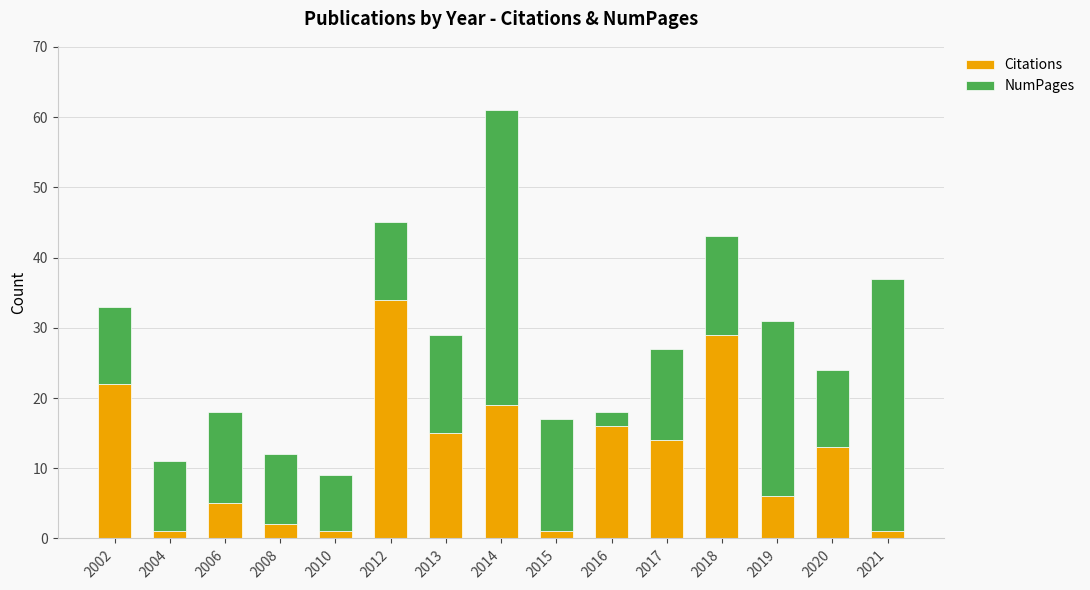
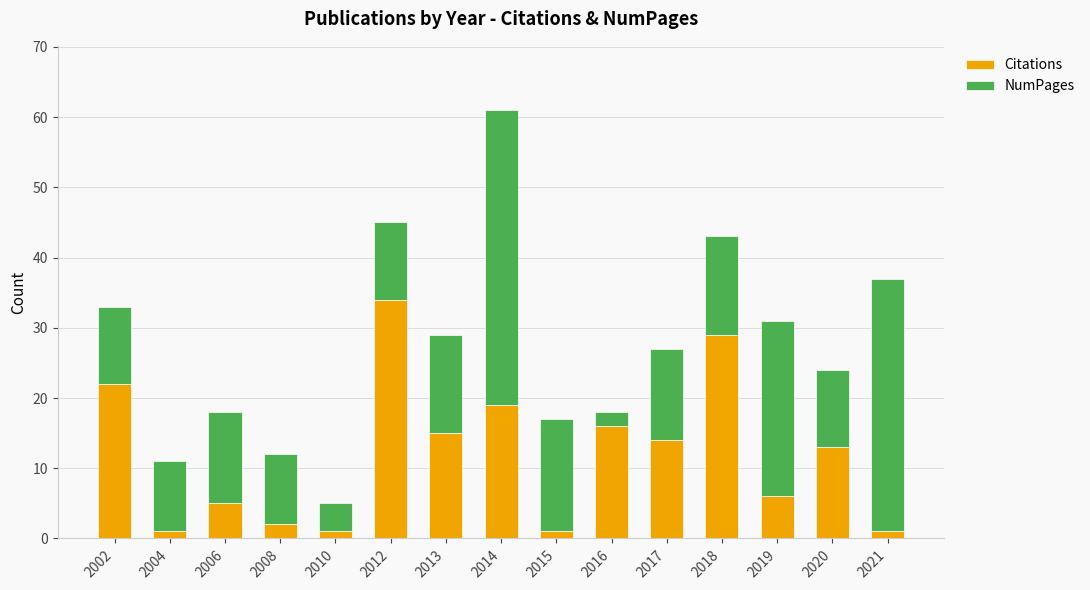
  {
    "Citations": {
      "2002": 22,
      "2004": 1,
      "2006": 5,
      "2008": 2,
      "2010": 1,
      "2012": 34,
      "2013": 15,
      "2014": 19,
      "2015": 1,
      "2016": 16,
      "2017": 14,
      "2018": 29,
      "2019": 6,
      "2020": 13,
      "2021": 1
    },
    "NumPages": {
      "2002": 11,
      "2004": 10,
      "2006": 13,
      "2008": 10,
-     "2010": 8,
+     "2010": 4,
      "2012": 11,
      "2013": 14,
      "2014": 42,
      "2015": 16,
      "2016": 2,
      "2017": 13,
      "2018": 14,
      "2019": 25,
      "2020": 11,
      "2021": 36
    }
  }
